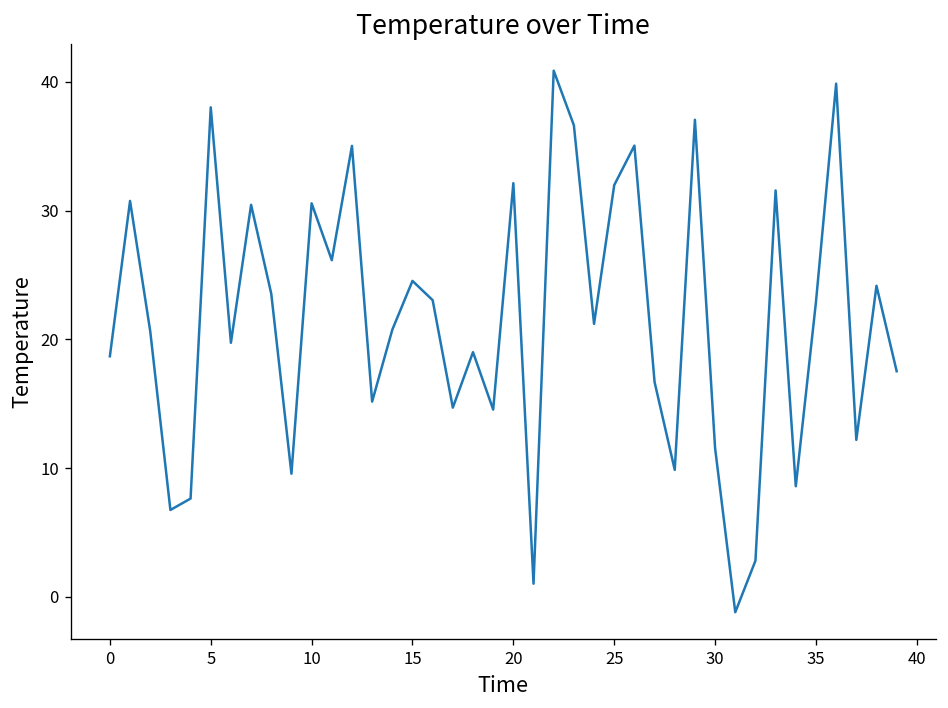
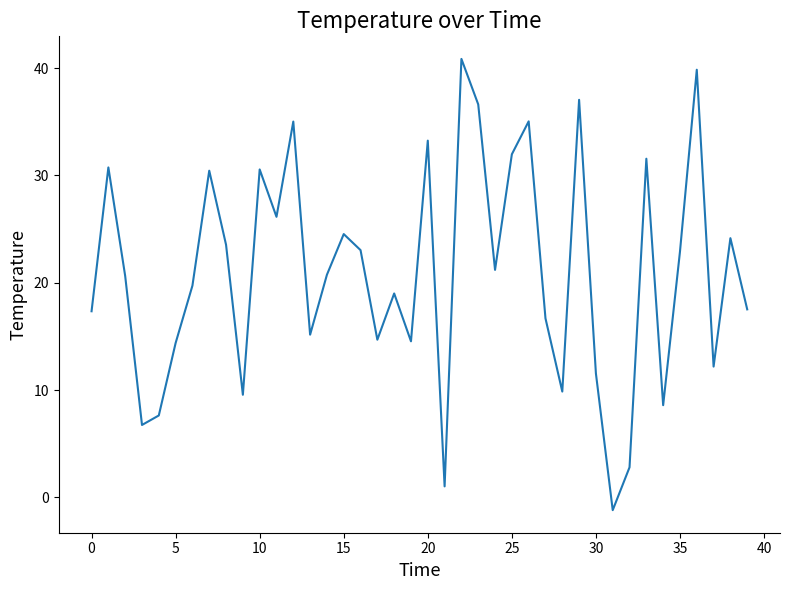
  {
-   "0": 18.7,
-   "5": 38.0,
+   "0": 17.3,
+   "5": 14.4,
    "10": 30.6,
    "15": 24.5,
-   "20": 32.1,
+   "20": 33.2,
    "25": 32.0,
    "30": 11.6,
    "35": 22.9
  }
